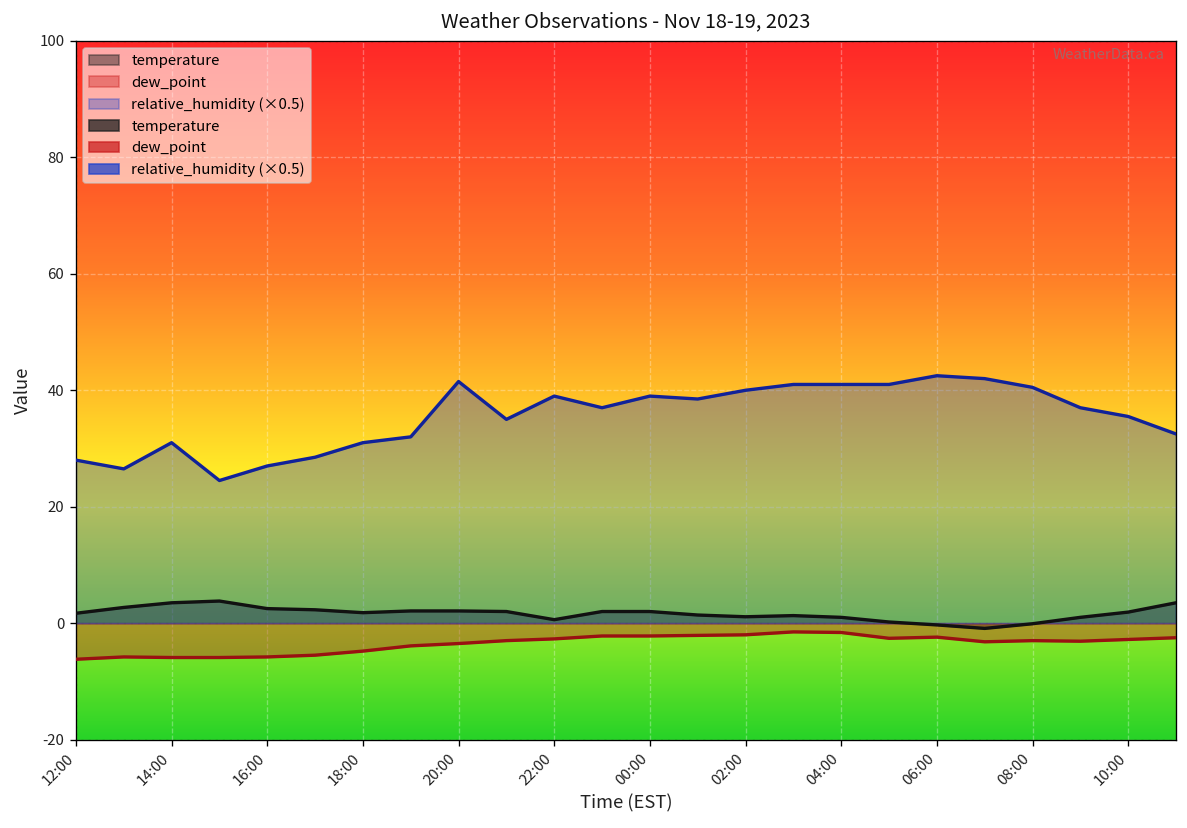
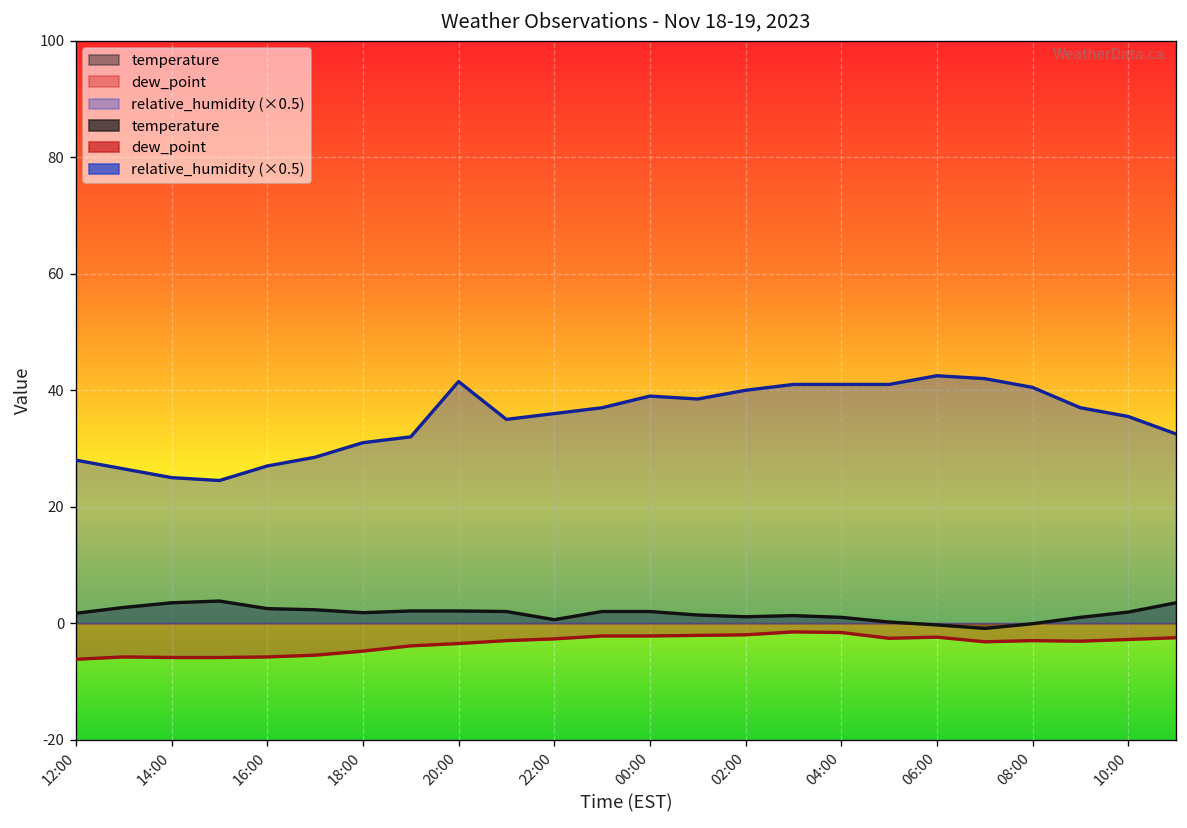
  {
    "relative_humidity (×0.5)": {
      "12:00": 28,
-     "14:00": 31,
+     "14:00": 25,
      "16:00": 27,
      "18:00": 31,
      "20:00": 42,
-     "22:00": 39,
+     "22:00": 36,
      "00:00": 39,
      "02:00": 40,
      "04:00": 41,
      "06:00": 43,
      "08:00": 41,
      "10:00": 36
    }
  }
